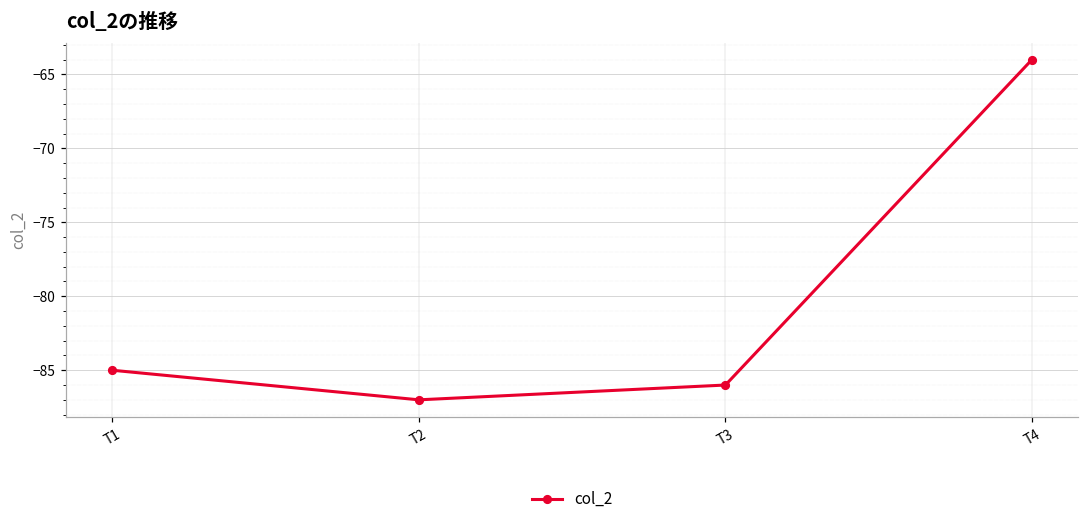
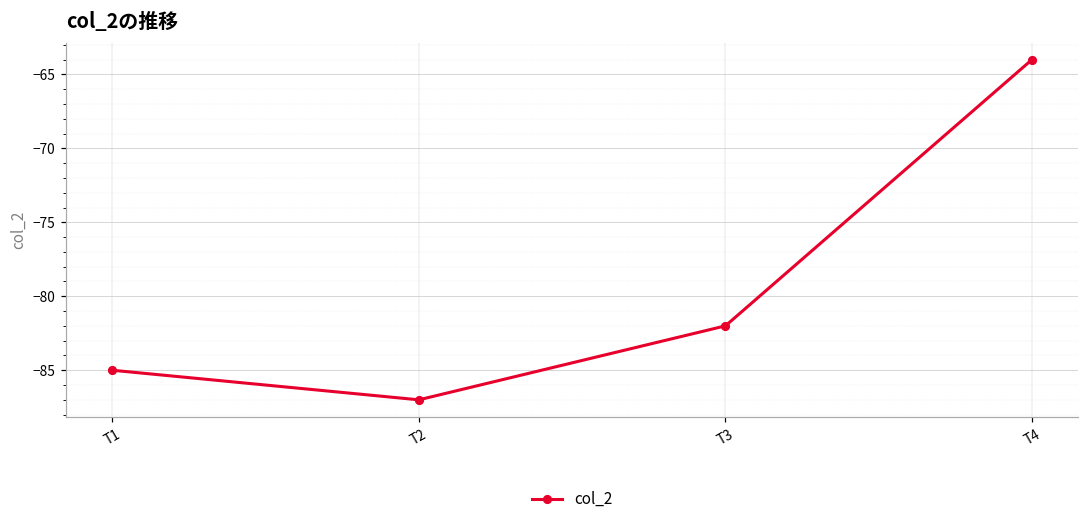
  {
    "T1": -85,
    "T2": -87,
-   "T3": -86,
+   "T3": -82,
    "T4": -64
  }
